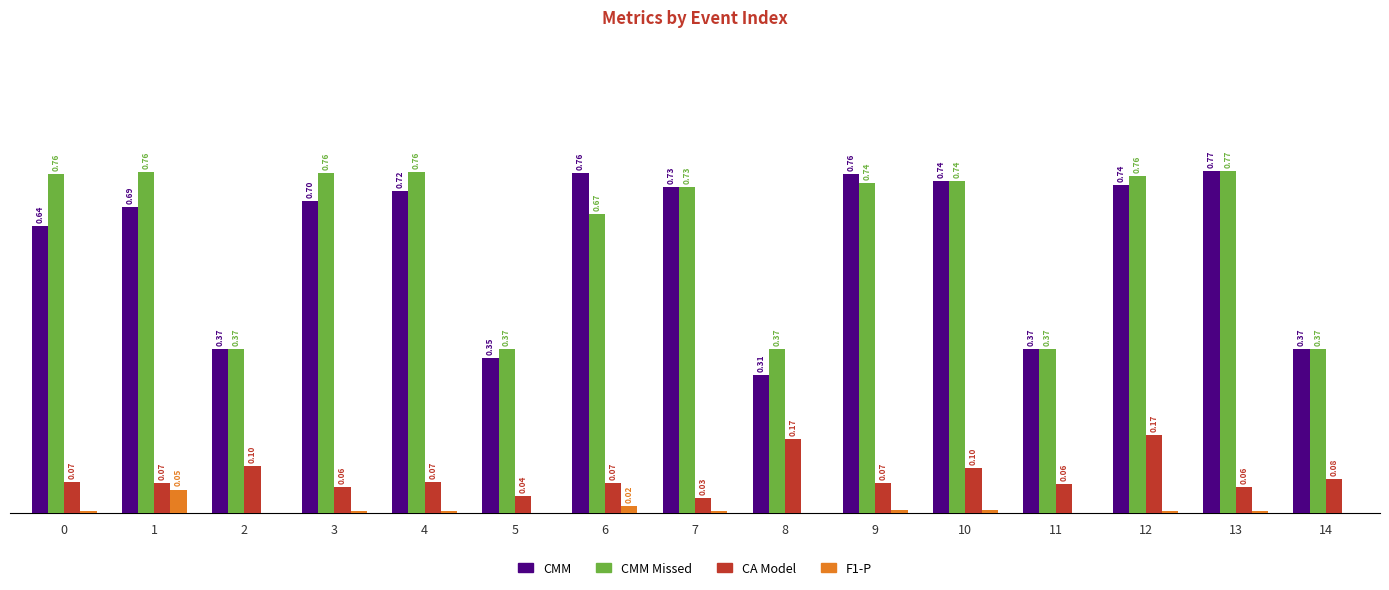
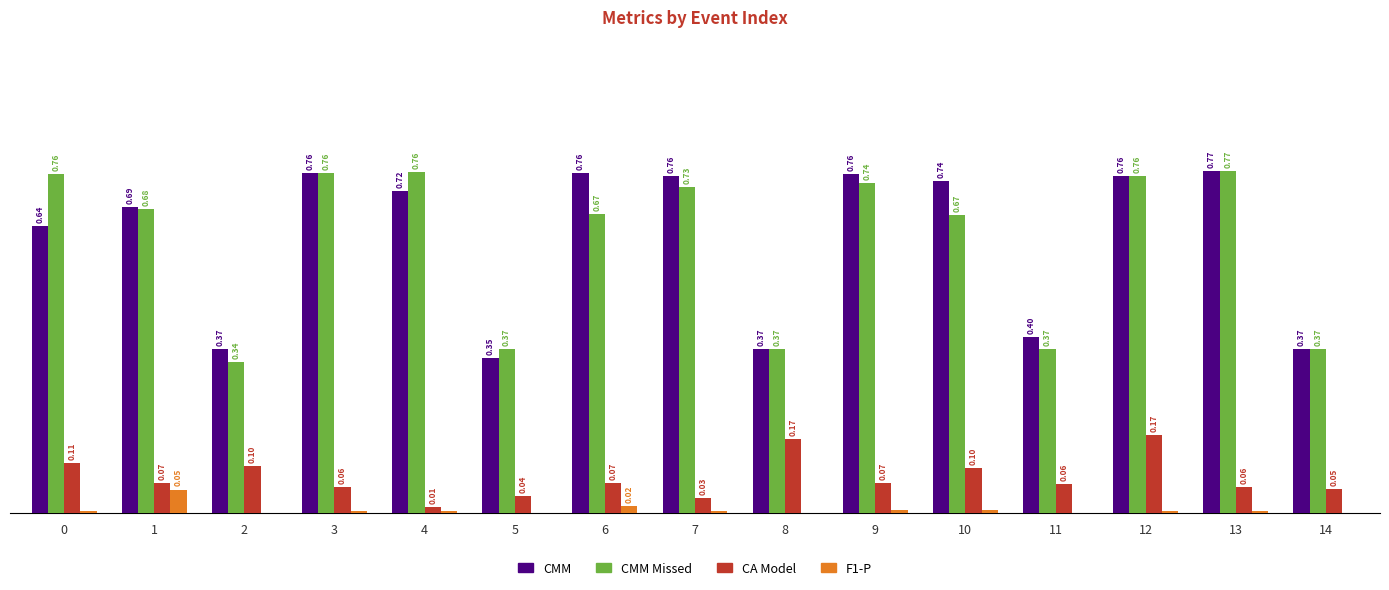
  {
    "CMM": {
      "0": 0.64,
      "1": 0.69,
      "2": 0.37,
-     "3": 0.70,
+     "3": 0.76,
      "4": 0.72,
      "5": 0.35,
      "6": 0.76,
-     "7": 0.73,
-     "8": 0.31,
+     "7": 0.76,
+     "8": 0.37,
      "9": 0.76,
      "10": 0.74,
-     "11": 0.37,
-     "12": 0.74,
+     "11": 0.40,
+     "12": 0.76,
      "13": 0.77,
      "14": 0.37
    },
    "CMM Missed": {
      "0": 0.76,
-     "1": 0.76,
-     "2": 0.37,
+     "1": 0.68,
+     "2": 0.34,
      "3": 0.76,
      "4": 0.76,
      "5": 0.37,
      "6": 0.67,
      "7": 0.73,
      "8": 0.37,
      "9": 0.74,
-     "10": 0.74,
+     "10": 0.67,
      "11": 0.37,
      "12": 0.76,
      "13": 0.77,
      "14": 0.37
    },
    "CA Model": {
-     "0": 0.07,
+     "0": 0.11,
      "1": 0.07,
      "2": 0.10,
      "3": 0.06,
-     "4": 0.07,
+     "4": 0.01,
      "5": 0.04,
      "6": 0.07,
      "7": 0.03,
      "8": 0.17,
      "9": 0.07,
      "10": 0.10,
      "11": 0.06,
      "12": 0.17,
      "13": 0.06,
-     "14": 0.08
+     "14": 0.05
    },
    "F1-P": {
      "1": 0.05,
      "6": 0.02
    }
  }
